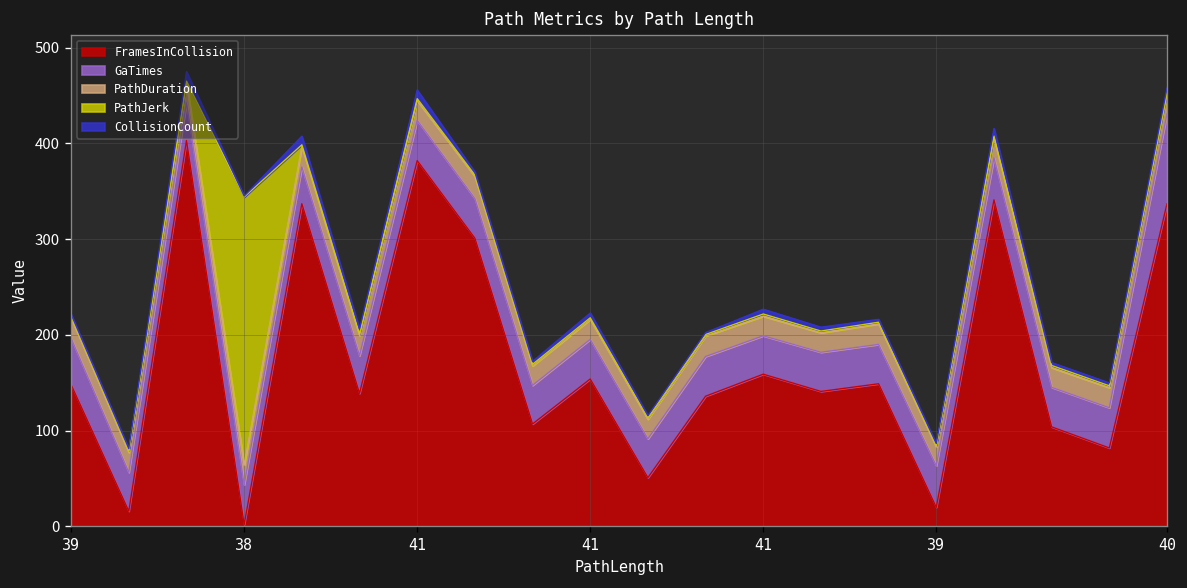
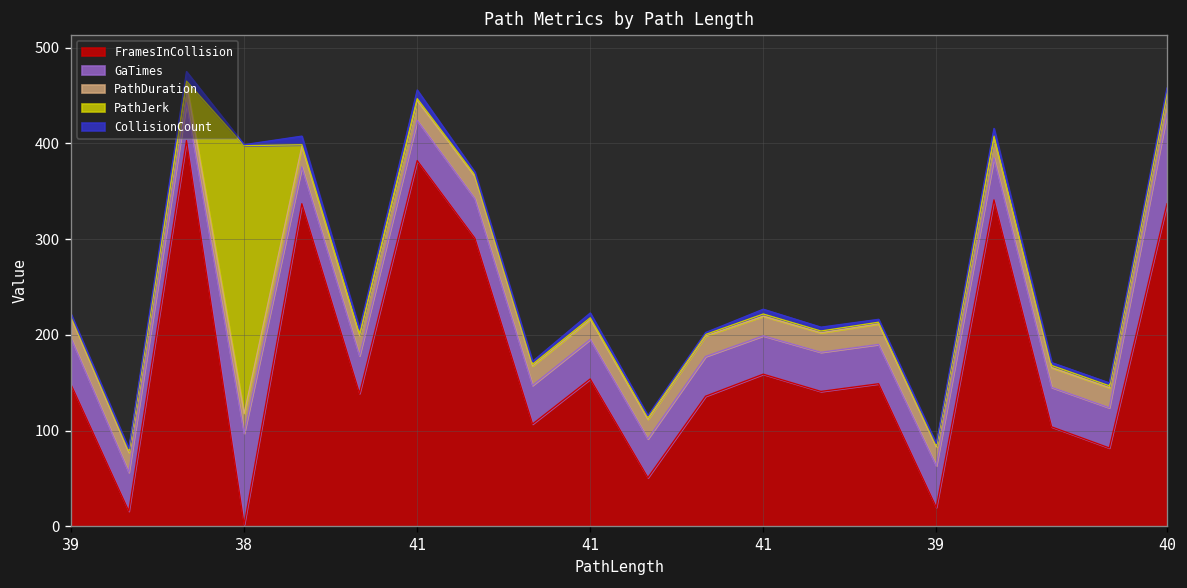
  {
    "FramesInCollision": {
      "38": 0,
      "40": 340
    },
    "GaTimes": {
-     "38": 40,
+     "38": 100,
      "40": 90
    },
    "PathDuration": {
      "38": 20
    },
    "CollisionCount": {
      "40": 10
    }
  }
